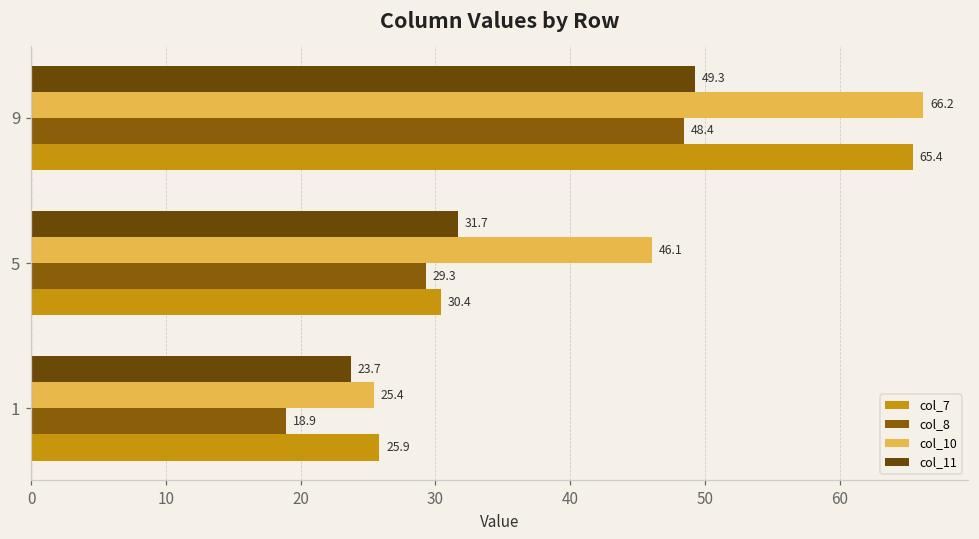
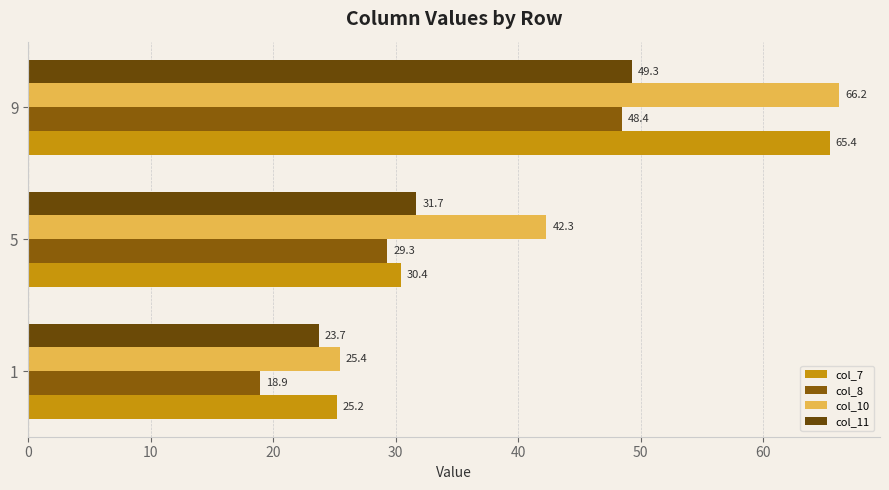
  {
    "col_7": {
      "9": 65.4,
      "5": 30.4,
-     "1": 25.9
+     "1": 25.2
    },
    "col_10": {
      "9": 66.2,
-     "5": 46.1,
+     "5": 42.3,
      "1": 25.4
    }
  }
